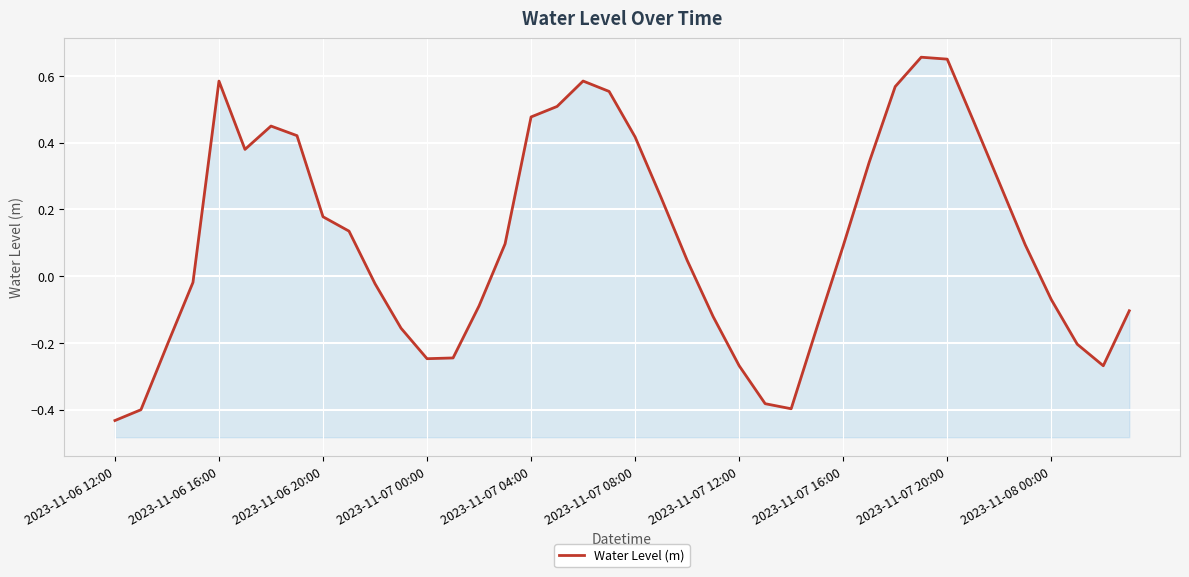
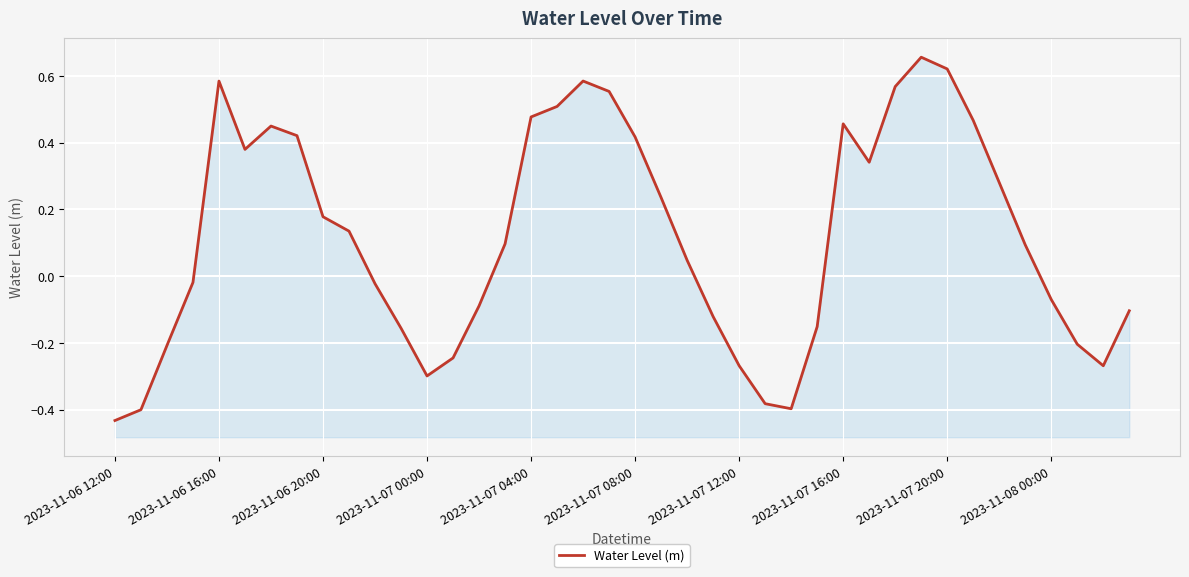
  {
    "2023-11-06 12:00": -0.43,
    "2023-11-06 16:00": 0.58,
    "2023-11-06 20:00": 0.18,
-   "2023-11-07 00:00": -0.25,
+   "2023-11-07 00:00": -0.30,
    "2023-11-07 04:00": 0.48,
    "2023-11-07 08:00": 0.42,
    "2023-11-07 12:00": -0.27,
-   "2023-11-07 16:00": 0.09,
-   "2023-11-07 20:00": 0.65,
+   "2023-11-07 16:00": 0.46,
+   "2023-11-07 20:00": 0.62,
    "2023-11-08 00:00": -0.07
  }
